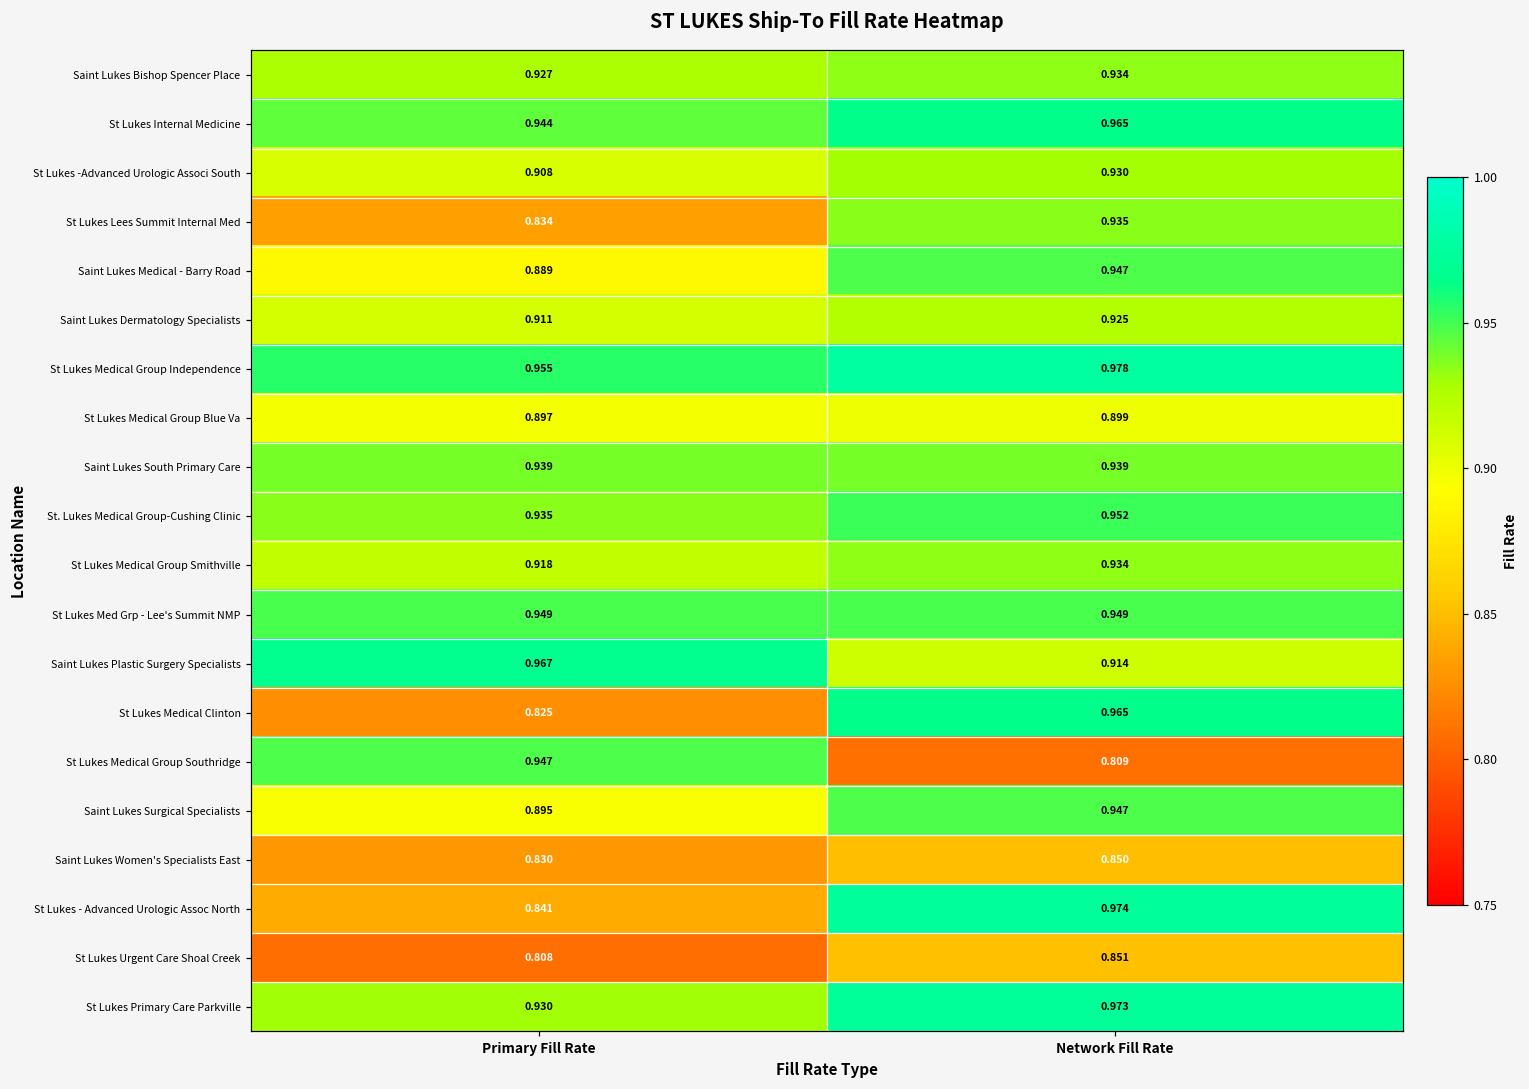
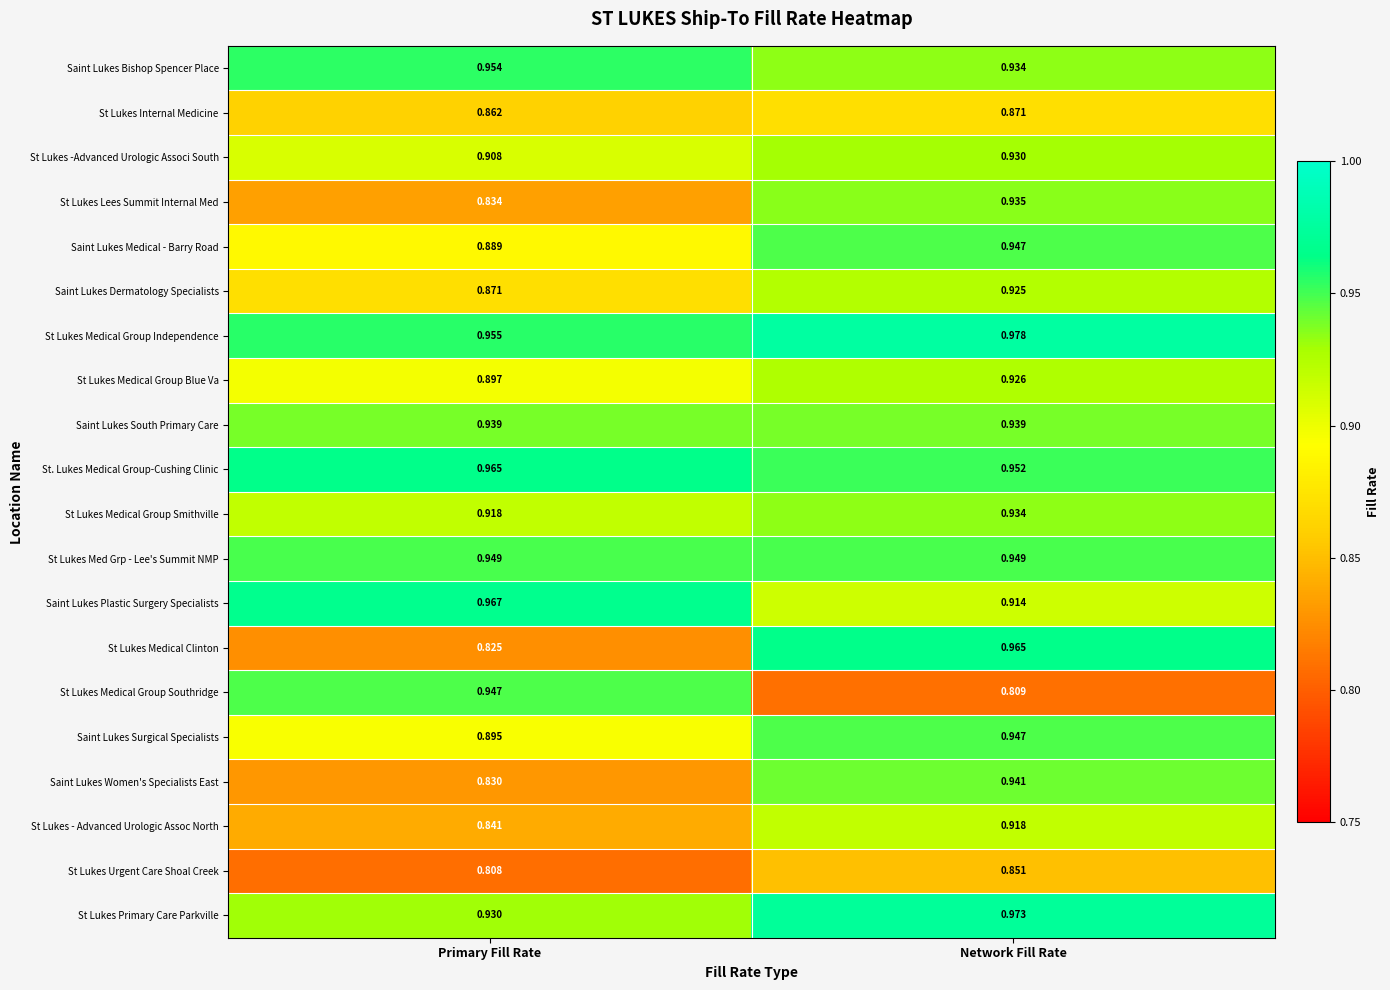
  {
    "Saint Lukes Bishop Spencer Place": {
-     "Primary Fill Rate": 0.927,
+     "Primary Fill Rate": 0.954,
      "Network Fill Rate": 0.934
    },
    "St Lukes Internal Medicine": {
-     "Primary Fill Rate": 0.944,
-     "Network Fill Rate": 0.965
+     "Primary Fill Rate": 0.862,
+     "Network Fill Rate": 0.871
    },
    "St Lukes -Advanced Urologic Associ South": {
      "Primary Fill Rate": 0.908,
      "Network Fill Rate": 0.930
    },
    "St Lukes Lees Summit Internal Med": {
      "Primary Fill Rate": 0.834,
      "Network Fill Rate": 0.935
    },
    "Saint Lukes Medical - Barry Road": {
      "Primary Fill Rate": 0.889,
      "Network Fill Rate": 0.947
    },
    "Saint Lukes Dermatology Specialists": {
-     "Primary Fill Rate": 0.911,
+     "Primary Fill Rate": 0.871,
      "Network Fill Rate": 0.925
    },
    "St Lukes Medical Group Independence": {
      "Primary Fill Rate": 0.955,
      "Network Fill Rate": 0.978
    },
    "St Lukes Medical Group Blue Va": {
      "Primary Fill Rate": 0.897,
-     "Network Fill Rate": 0.899
+     "Network Fill Rate": 0.926
    },
    "Saint Lukes South Primary Care": {
      "Primary Fill Rate": 0.939,
      "Network Fill Rate": 0.939
    },
    "St. Lukes Medical Group-Cushing Clinic": {
-     "Primary Fill Rate": 0.935,
+     "Primary Fill Rate": 0.965,
      "Network Fill Rate": 0.952
    },
    "St Lukes Medical Group Smithville": {
      "Primary Fill Rate": 0.918,
      "Network Fill Rate": 0.934
    },
    "St Lukes Med Grp - Lee's Summit NMP": {
      "Primary Fill Rate": 0.949,
      "Network Fill Rate": 0.949
    },
    "Saint Lukes Plastic Surgery Specialists": {
      "Primary Fill Rate": 0.967,
      "Network Fill Rate": 0.914
    },
    "St Lukes Medical Clinton": {
      "Primary Fill Rate": 0.825,
      "Network Fill Rate": 0.965
    },
    "St Lukes Medical Group Southridge": {
      "Primary Fill Rate": 0.947,
      "Network Fill Rate": 0.809
    },
    "Saint Lukes Surgical Specialists": {
      "Primary Fill Rate": 0.895,
      "Network Fill Rate": 0.947
    },
    "Saint Lukes Women's Specialists East": {
      "Primary Fill Rate": 0.830,
-     "Network Fill Rate": 0.850
+     "Network Fill Rate": 0.941
    },
    "St Lukes - Advanced Urologic Assoc North": {
      "Primary Fill Rate": 0.841,
-     "Network Fill Rate": 0.974
+     "Network Fill Rate": 0.918
    },
    "St Lukes Urgent Care Shoal Creek": {
      "Primary Fill Rate": 0.808,
      "Network Fill Rate": 0.851
    },
    "St Lukes Primary Care Parkville": {
      "Primary Fill Rate": 0.930,
      "Network Fill Rate": 0.973
    }
  }
